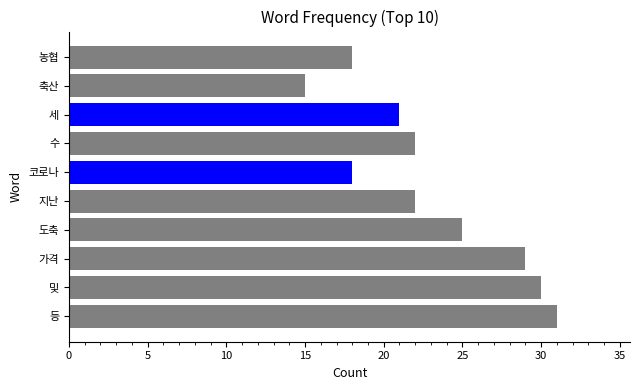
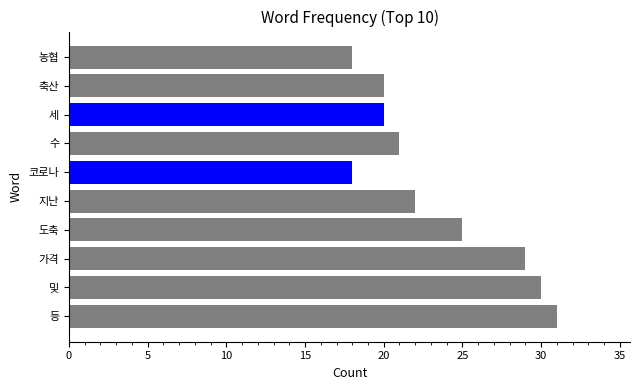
  {
    "농협": 18,
-   "축산": 15,
-   "세": 21,
-   "수": 22,
+   "축산": 20,
+   "세": 20,
+   "수": 21,
    "코로나": 18,
    "지난": 22,
    "도축": 25,
    "가격": 29,
    "및": 30,
    "등": 31
  }
